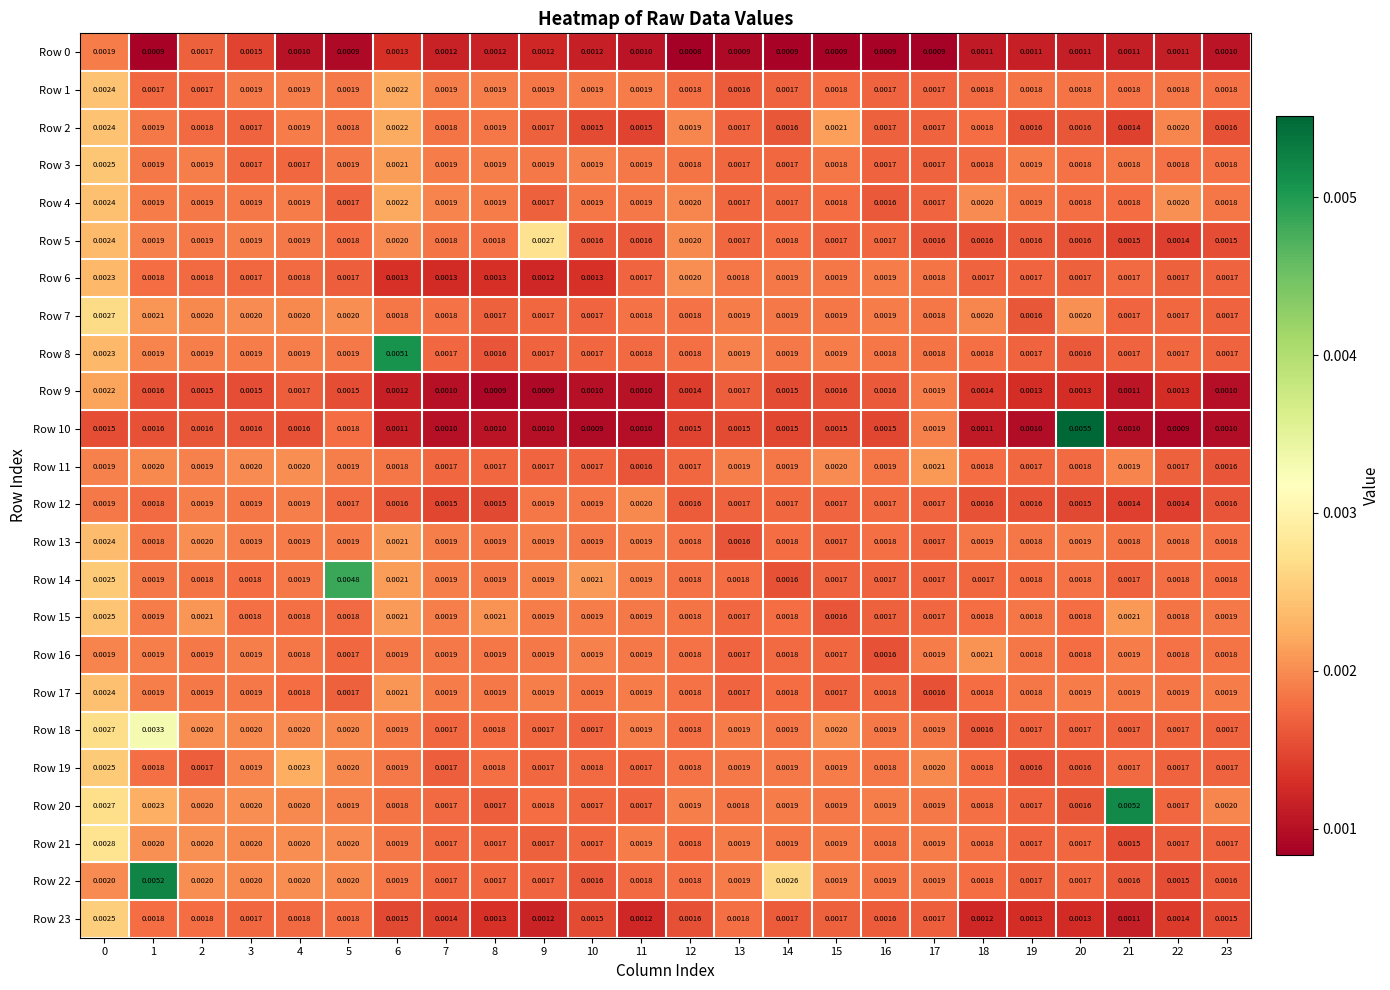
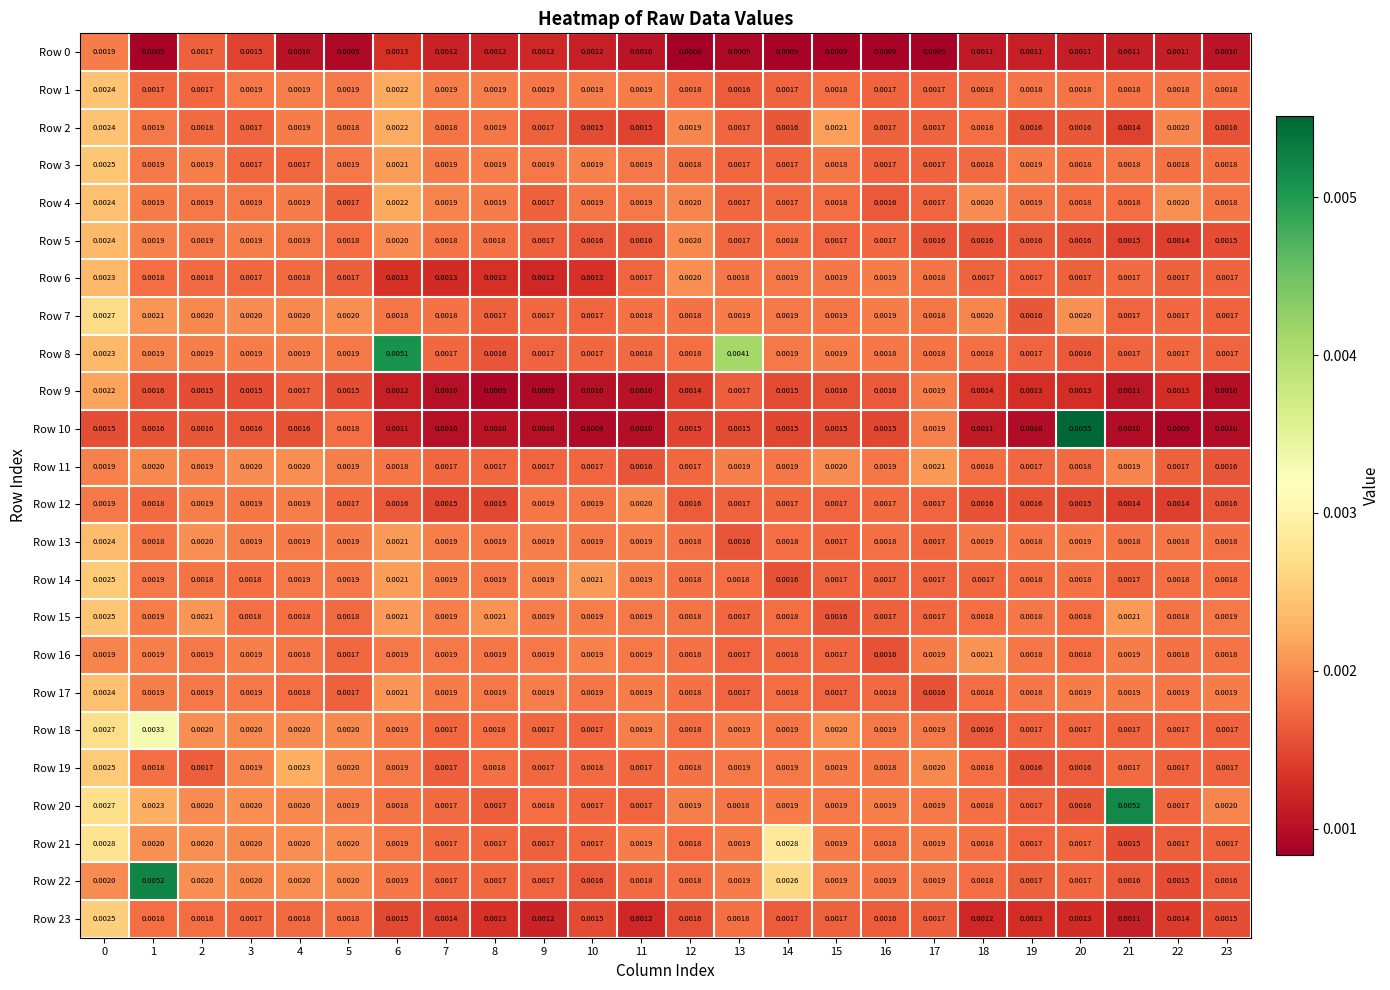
  {
    "Row 5": {
      "0": 0.0024,
      "1": 0.0019,
      "2": 0.0019,
      "3": 0.0019,
      "4": 0.0019,
      "5": 0.0018,
      "6": 0.0020,
      "7": 0.0018,
      "8": 0.0018,
-     "9": 0.0027,
+     "9": 0.0017,
      "10": 0.0016,
      "11": 0.0016,
      "12": 0.0020,
      "13": 0.0017,
      "14": 0.0018,
      "15": 0.0017,
      "16": 0.0017,
      "17": 0.0016,
      "18": 0.0016,
      "19": 0.0016,
      "20": 0.0016,
      "21": 0.0015,
      "22": 0.0014,
      "23": 0.0015
    },
    "Row 8": {
      "0": 0.0023,
      "1": 0.0019,
      "2": 0.0019,
      "3": 0.0019,
      "4": 0.0019,
      "5": 0.0019,
      "6": 0.0051,
      "7": 0.0017,
      "8": 0.0016,
      "9": 0.0017,
      "10": 0.0017,
      "11": 0.0018,
      "12": 0.0018,
-     "13": 0.0019,
+     "13": 0.0041,
      "14": 0.0019,
      "15": 0.0019,
      "16": 0.0018,
      "17": 0.0018,
      "18": 0.0018,
      "19": 0.0017,
      "20": 0.0016,
      "21": 0.0017,
      "22": 0.0017,
      "23": 0.0017
    },
    "Row 14": {
      "0": 0.0025,
      "1": 0.0019,
      "2": 0.0018,
      "3": 0.0018,
      "4": 0.0019,
-     "5": 0.0048,
+     "5": 0.0019,
      "6": 0.0021,
      "7": 0.0019,
      "8": 0.0019,
      "9": 0.0019,
      "10": 0.0021,
      "11": 0.0019,
      "12": 0.0018,
      "13": 0.0018,
      "14": 0.0016,
      "15": 0.0017,
      "16": 0.0017,
      "17": 0.0017,
      "18": 0.0017,
      "19": 0.0018,
      "20": 0.0018,
      "21": 0.0017,
      "22": 0.0018,
      "23": 0.0018
    },
    "Row 21": {
      "0": 0.0028,
      "1": 0.0020,
      "2": 0.0020,
      "3": 0.0020,
      "4": 0.0020,
      "5": 0.0020,
      "6": 0.0019,
      "7": 0.0017,
      "8": 0.0017,
      "9": 0.0017,
      "10": 0.0017,
      "11": 0.0019,
      "12": 0.0018,
      "13": 0.0019,
-     "14": 0.0019,
+     "14": 0.0028,
      "15": 0.0019,
      "16": 0.0018,
      "17": 0.0019,
      "18": 0.0018,
      "19": 0.0017,
      "20": 0.0017,
      "21": 0.0015,
      "22": 0.0017,
      "23": 0.0017
    }
  }
